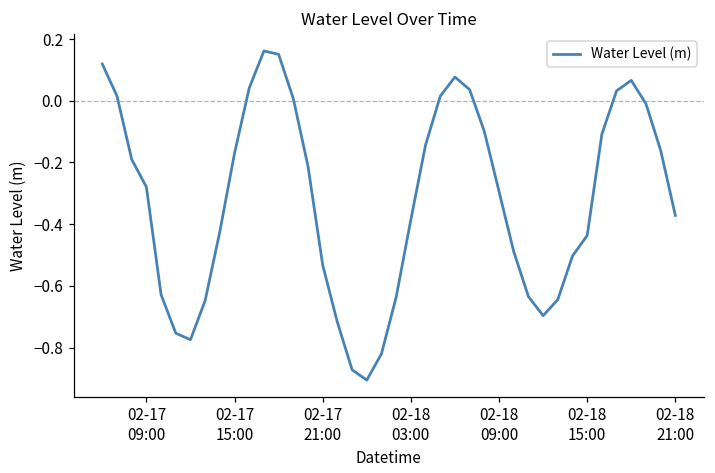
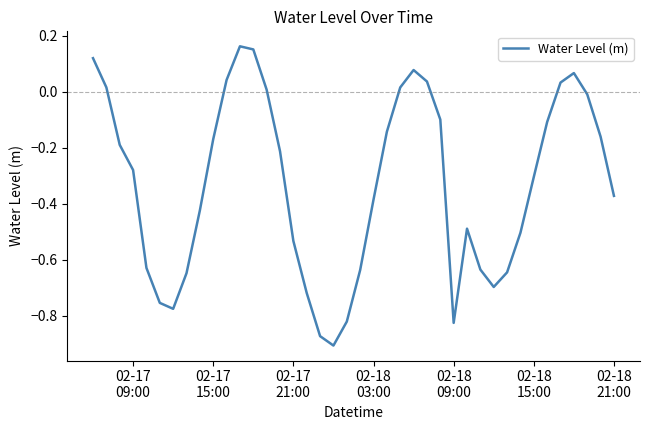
  {
    "02-17 09:00": -0.28,
    "02-17 15:00": -0.17,
    "02-17 21:00": -0.53,
    "02-18 03:00": -0.39,
-   "02-18 09:00": -0.29,
-   "02-18 15:00": -0.44,
+   "02-18 09:00": -0.82,
+   "02-18 15:00": -0.30,
    "02-18 21:00": -0.37
  }
